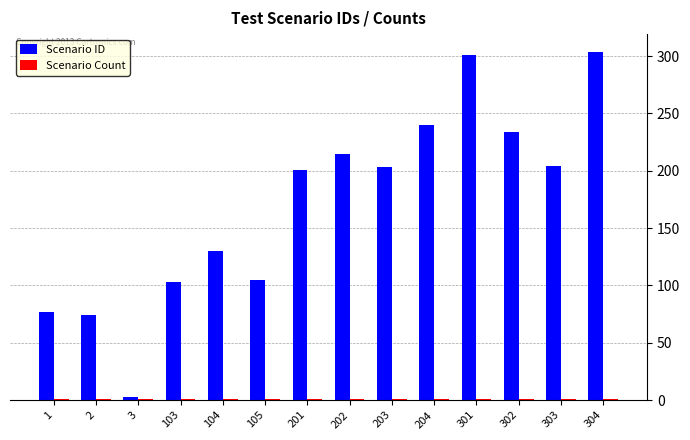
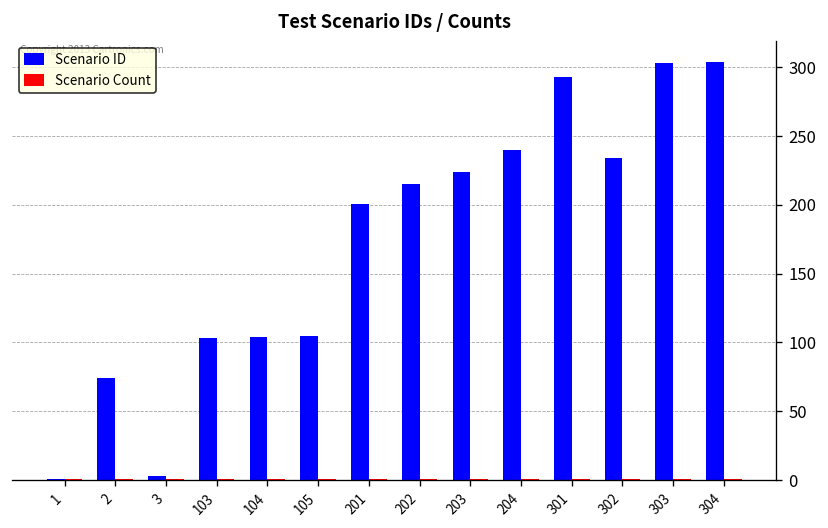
  {
    "Scenario ID": {
-     "1": 77,
+     "1": 1,
      "2": 74,
      "3": 3,
      "103": 103,
-     "104": 130,
+     "104": 104,
      "105": 105,
      "201": 201,
      "202": 215,
-     "203": 203,
+     "203": 224,
      "204": 240,
-     "301": 301,
+     "301": 293,
      "302": 234,
-     "303": 204,
+     "303": 303,
      "304": 304
    }
  }
